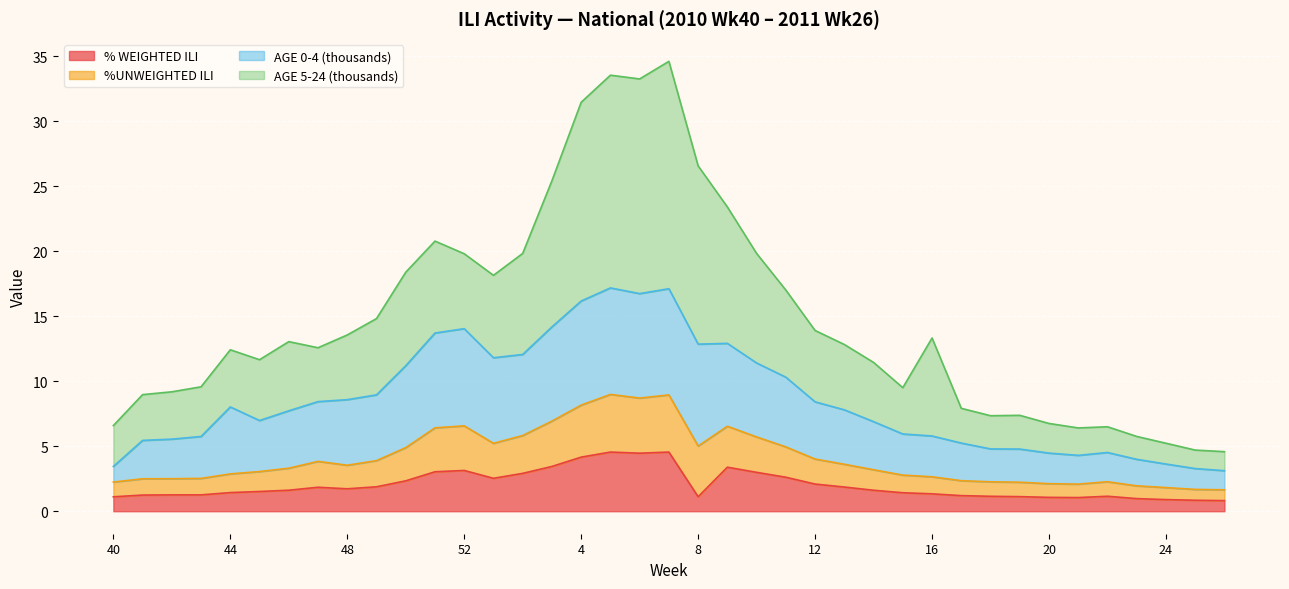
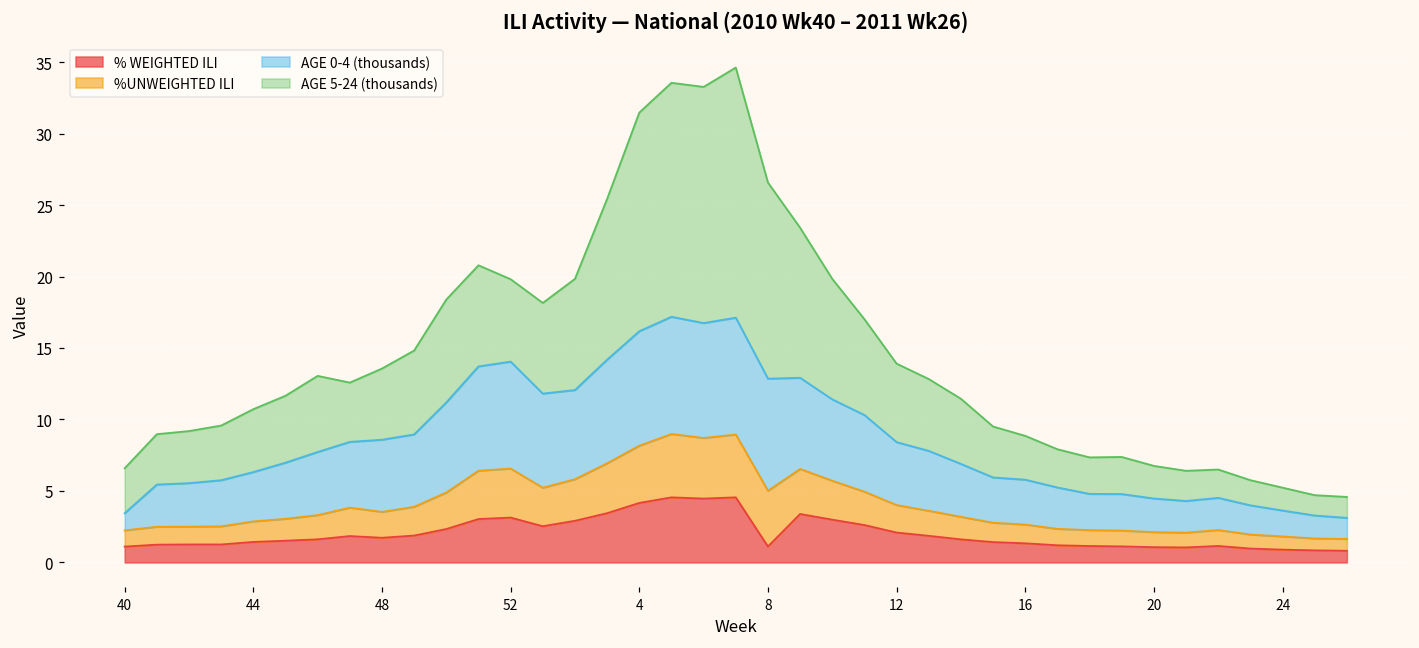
  {
    "% WEIGHTED ILI": {
      "40": 1.1,
      "44": 1.4,
      "48": 1.7,
      "52": 3.1,
      "4": 4.2,
      "8": 1.1,
      "12": 2.1,
      "16": 1.3,
      "20": 1.1,
      "24": 0.9
    },
    "%UNWEIGHTED ILI": {
      "40": 1.1,
      "44": 1.4,
      "48": 1.8,
      "52": 3.4,
      "4": 4.0,
      "8": 3.9,
      "12": 1.9,
      "16": 1.3,
      "20": 1.1,
      "24": 0.9
    },
    "AGE 0-4 (thousands)": {
      "40": 1.2,
-     "44": 5.2,
+     "44": 3.5,
      "48": 5.0,
      "52": 7.5,
      "4": 8.0,
      "8": 7.8,
      "12": 4.4,
      "16": 3.1,
      "20": 2.4,
      "24": 1.8
    },
    "AGE 5-24 (thousands)": {
      "40": 3.1,
      "44": 4.4,
      "48": 5.0,
      "52": 5.8,
      "4": 15.3,
      "8": 13.7,
      "12": 5.5,
-     "16": 7.5,
+     "16": 3.1,
      "20": 2.3,
      "24": 1.6
    }
  }
